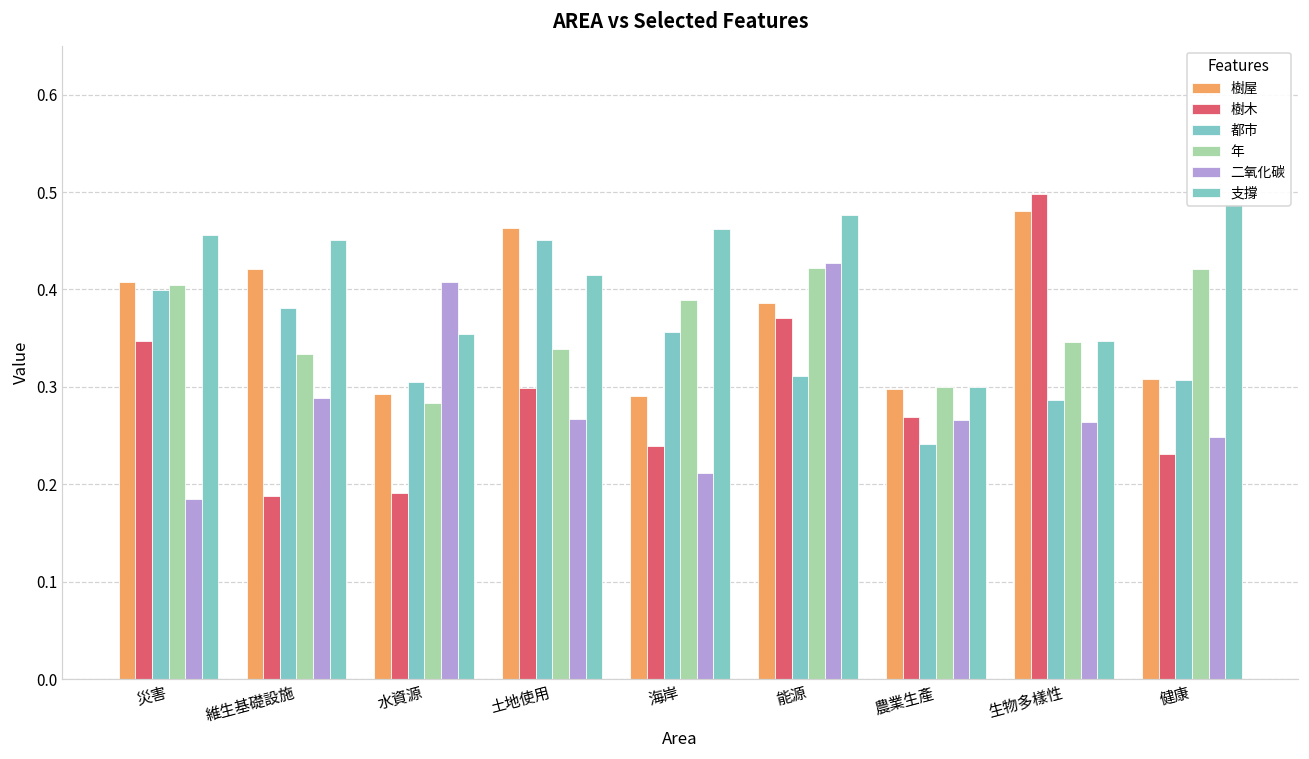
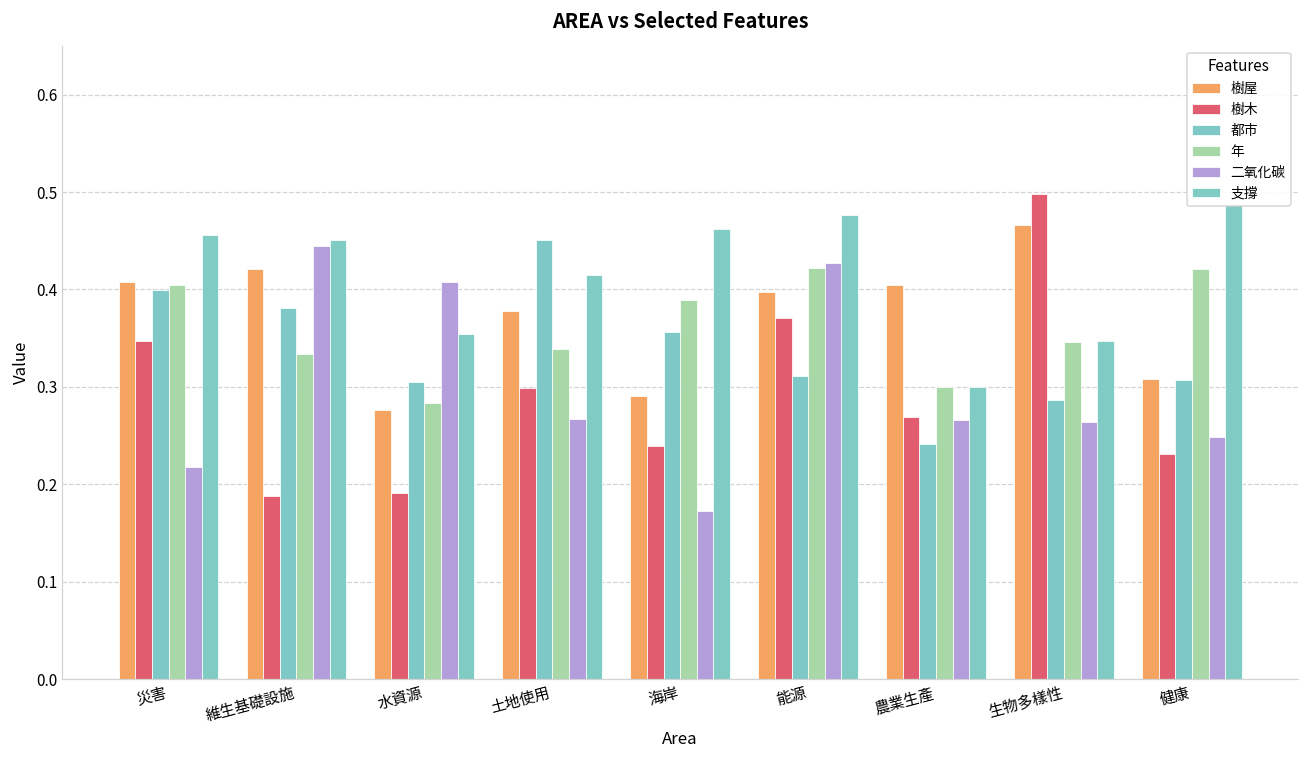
  {
    "樹屋": {
      "災害": 0.41,
      "維生基礎設施": 0.42,
-     "水資源": 0.29,
-     "土地使用": 0.46,
+     "水資源": 0.28,
+     "土地使用": 0.38,
      "海岸": 0.29,
-     "能源": 0.39,
-     "農業生產": 0.30,
-     "生物多樣性": 0.48,
+     "能源": 0.40,
+     "農業生產": 0.40,
+     "生物多樣性": 0.47,
      "健康": 0.31
    },
    "樹木": {
      "災害": 0.35,
      "維生基礎設施": 0.19,
      "水資源": 0.19,
      "土地使用": 0.30,
      "海岸": 0.24,
      "能源": 0.37,
      "農業生產": 0.27,
      "生物多樣性": 0.50,
      "健康": 0.23
    },
    "二氧化碳": {
-     "災害": 0.18,
-     "維生基礎設施": 0.29,
+     "災害": 0.22,
+     "維生基礎設施": 0.45,
      "水資源": 0.41,
      "土地使用": 0.27,
-     "海岸": 0.21,
+     "海岸": 0.17,
      "能源": 0.43,
      "農業生產": 0.27,
      "生物多樣性": 0.26,
      "健康": 0.25
    }
  }
